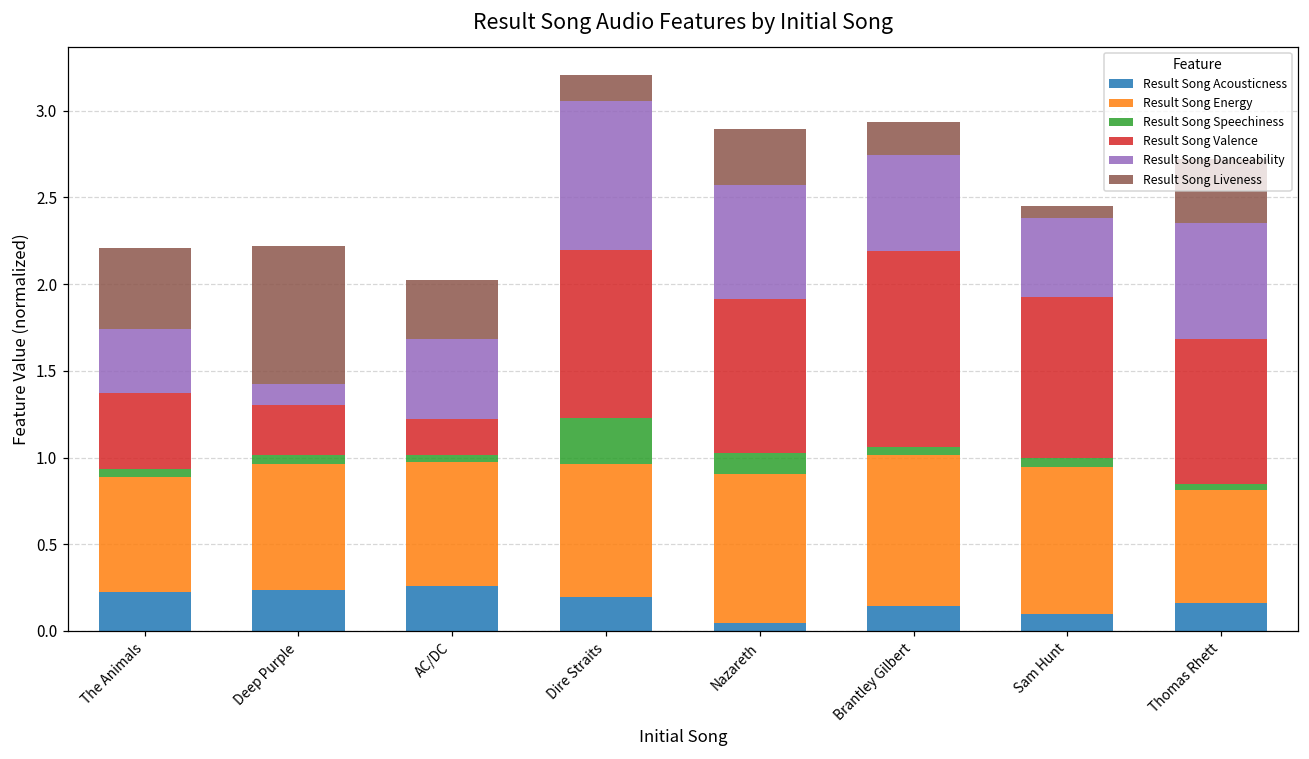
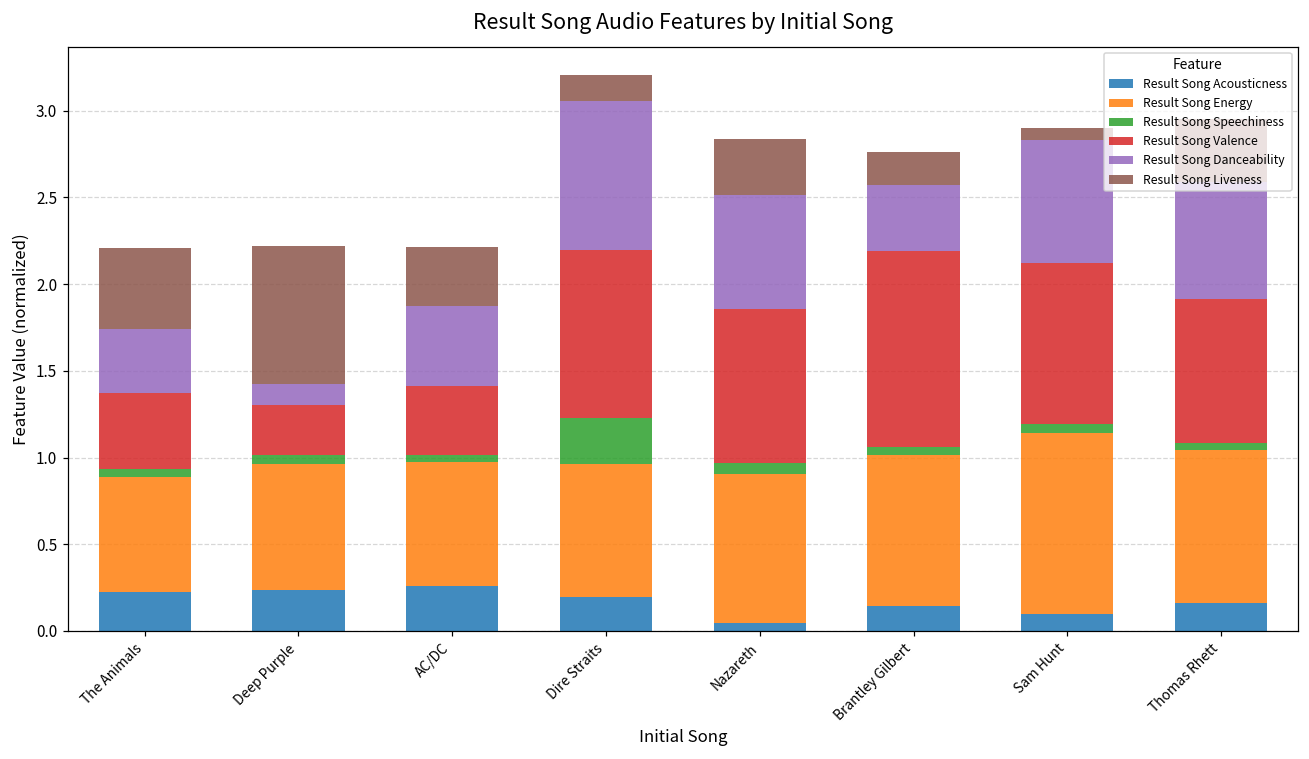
  {
    "Result Song Acousticness": {
      "The Animals": 0.23,
      "Deep Purple": 0.24,
      "AC/DC": 0.26,
      "Dire Straits": 0.20,
      "Nazareth": 0.04,
      "Brantley Gilbert": 0.14,
      "Sam Hunt": 0.10,
      "Thomas Rhett": 0.16
    },
    "Result Song Energy": {
      "The Animals": 0.66,
      "Deep Purple": 0.72,
      "AC/DC": 0.72,
      "Dire Straits": 0.77,
      "Nazareth": 0.86,
      "Brantley Gilbert": 0.87,
-     "Sam Hunt": 0.85,
-     "Thomas Rhett": 0.65
+     "Sam Hunt": 1.04,
+     "Thomas Rhett": 0.88
    },
    "Result Song Speechiness": {
      "The Animals": 0.05,
      "Deep Purple": 0.05,
      "AC/DC": 0.04,
      "Dire Straits": 0.27,
-     "Nazareth": 0.12,
+     "Nazareth": 0.06,
      "Brantley Gilbert": 0.05,
      "Sam Hunt": 0.05,
      "Thomas Rhett": 0.04
    },
    "Result Song Valence": {
      "The Animals": 0.43,
      "Deep Purple": 0.29,
-     "AC/DC": 0.20,
+     "AC/DC": 0.39,
      "Dire Straits": 0.97,
      "Nazareth": 0.89,
      "Brantley Gilbert": 1.13,
      "Sam Hunt": 0.93,
      "Thomas Rhett": 0.83
    },
    "Result Song Danceability": {
      "The Animals": 0.37,
      "Deep Purple": 0.12,
      "AC/DC": 0.47,
      "Dire Straits": 0.86,
      "Nazareth": 0.66,
-     "Brantley Gilbert": 0.56,
-     "Sam Hunt": 0.46,
+     "Brantley Gilbert": 0.38,
+     "Sam Hunt": 0.71,
      "Thomas Rhett": 0.67
    },
    "Result Song Liveness": {
      "The Animals": 0.47,
      "Deep Purple": 0.80,
      "AC/DC": 0.34,
      "Dire Straits": 0.15,
      "Nazareth": 0.32,
      "Brantley Gilbert": 0.19,
      "Sam Hunt": 0.07
    }
  }
